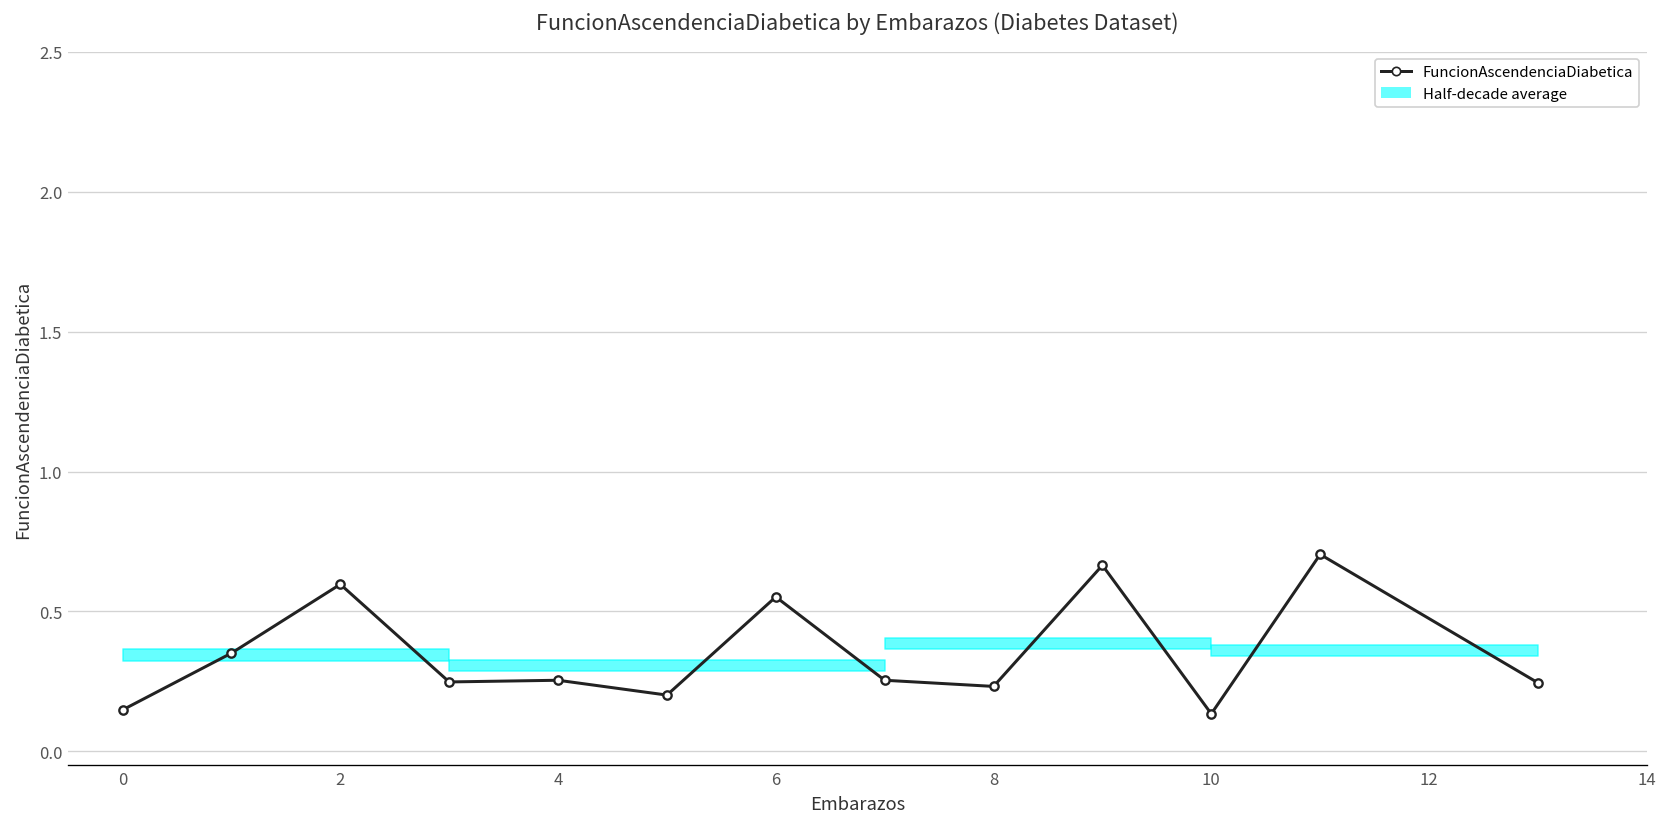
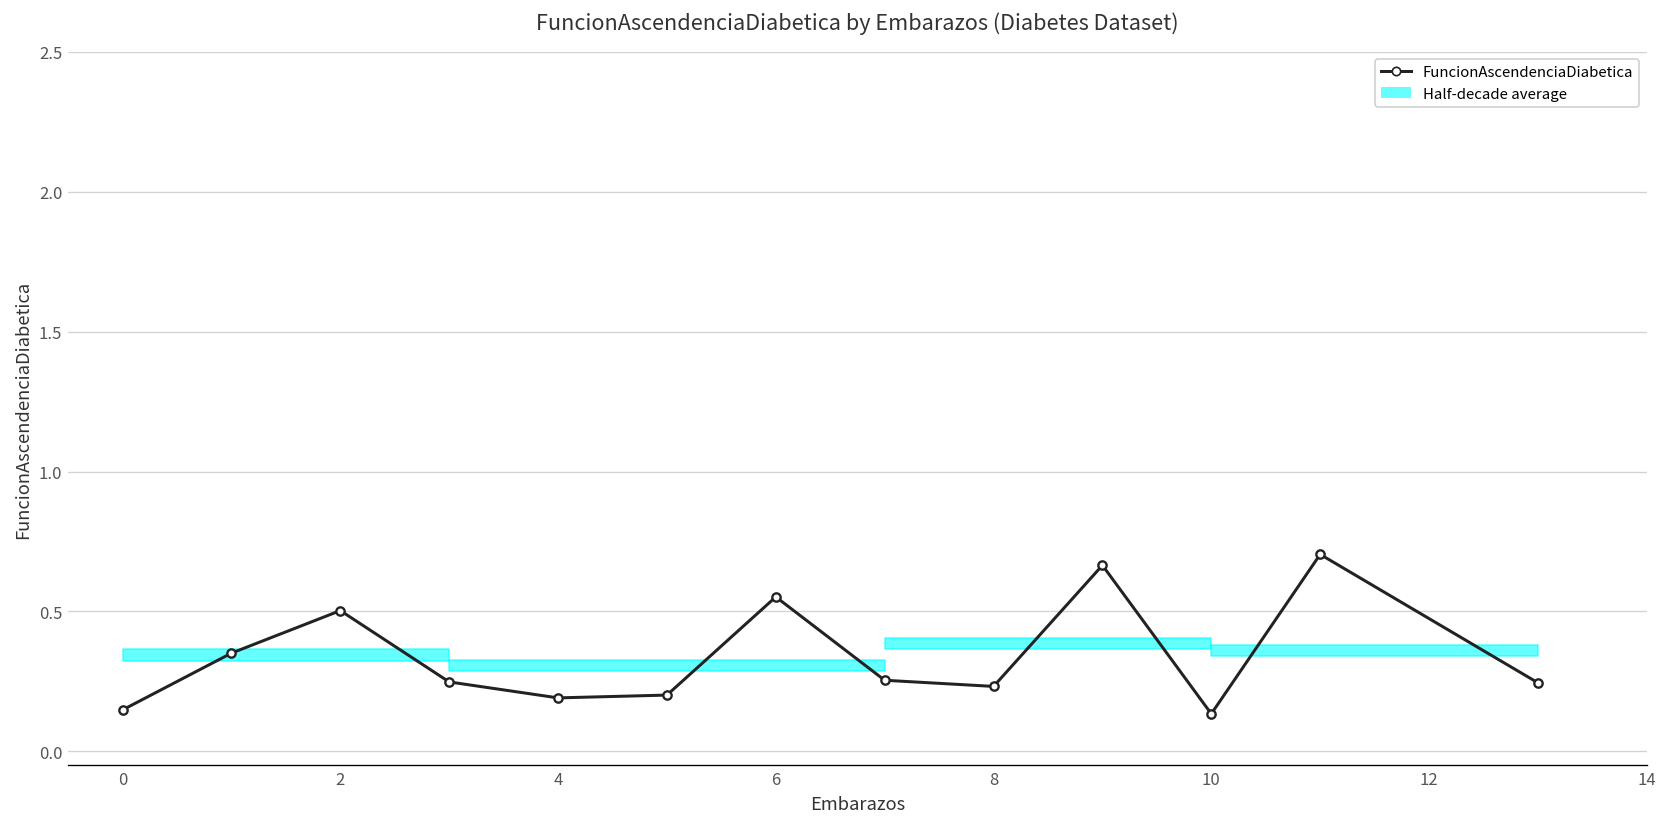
  {
    "0": 0.15,
-   "2": 0.60,
-   "4": 0.25,
+   "2": 0.50,
+   "4": 0.19,
    "6": 0.55,
    "8": 0.23,
    "10": 0.13
  }
